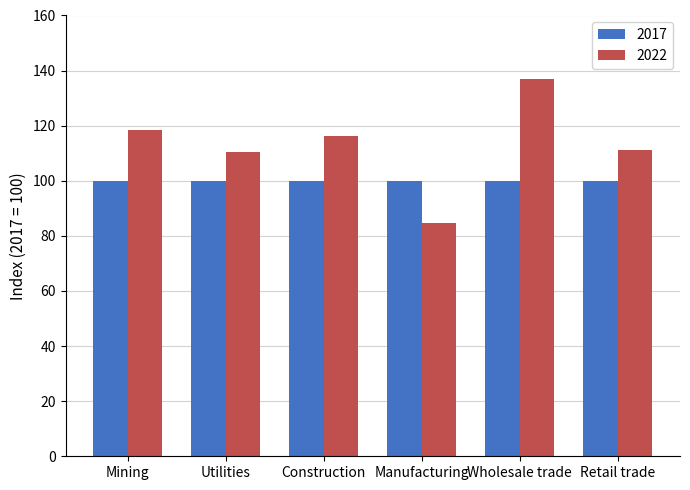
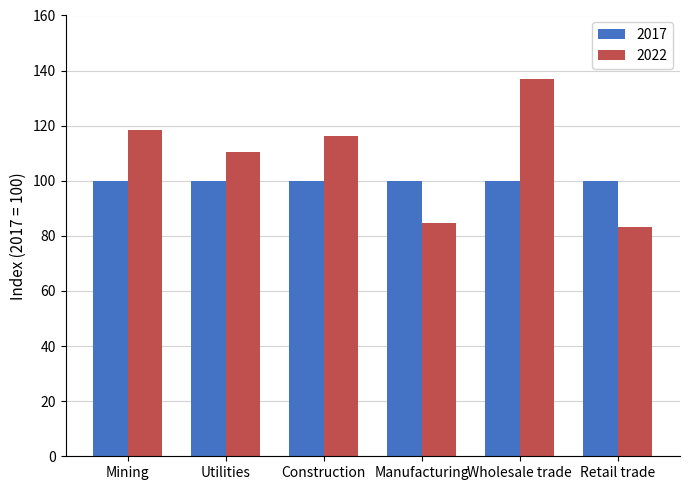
  {
    "2017": {
      "Mining": 100,
      "Utilities": 100,
      "Construction": 100,
      "Manufacturing": 100,
      "Wholesale trade": 100,
      "Retail trade": 100
    },
    "2022": {
      "Mining": 118,
      "Utilities": 110,
      "Construction": 116,
      "Manufacturing": 85,
      "Wholesale trade": 137,
-     "Retail trade": 111
+     "Retail trade": 83
    }
  }
